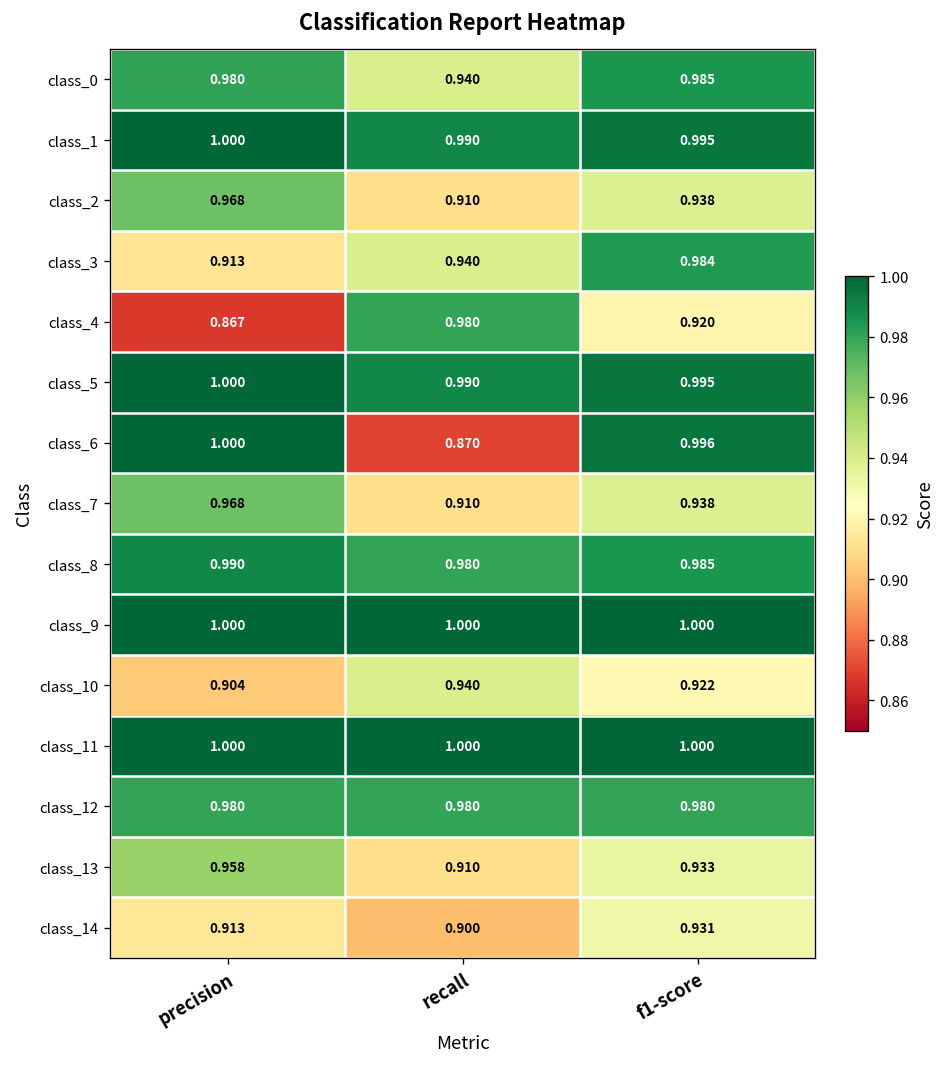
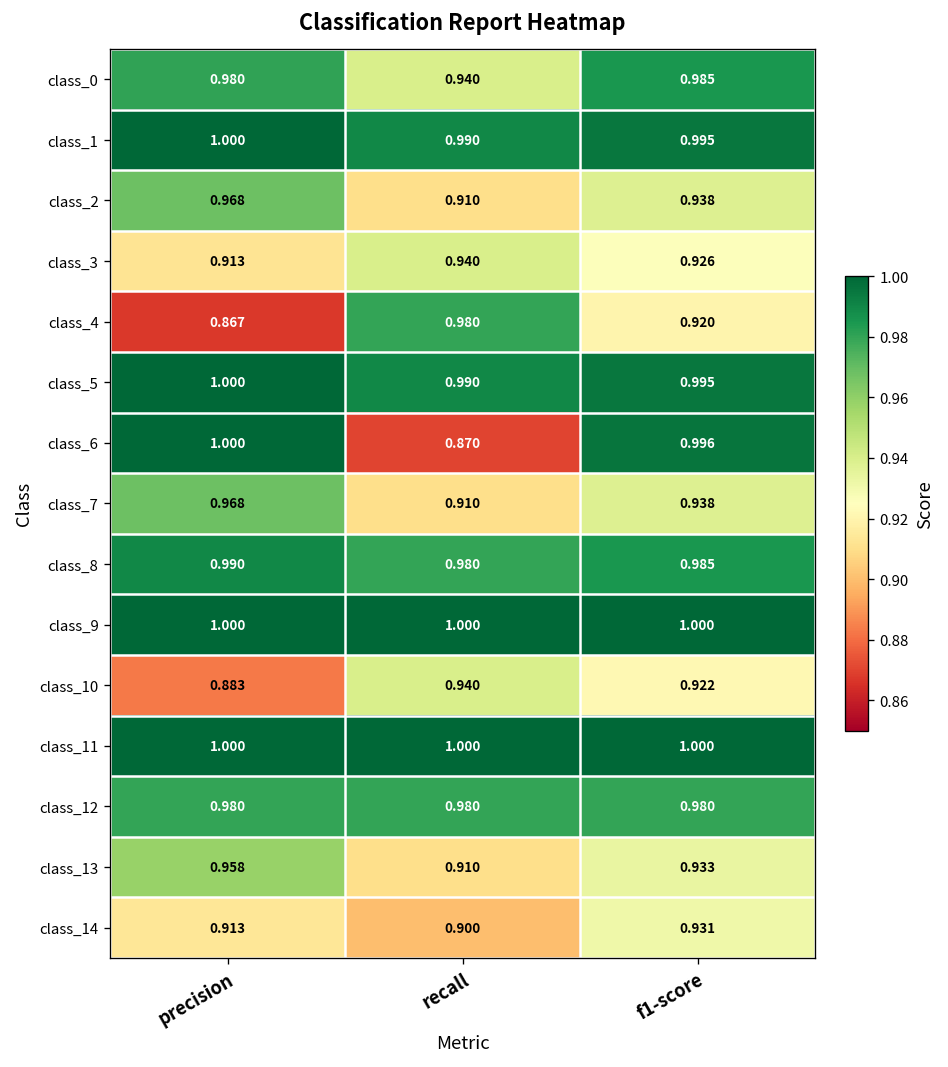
  {
    "class_0": {
      "precision": 0.980,
      "recall": 0.940,
      "f1-score": 0.985
    },
    "class_1": {
      "precision": 1.000,
      "recall": 0.990,
      "f1-score": 0.995
    },
    "class_2": {
      "precision": 0.968,
      "recall": 0.910,
      "f1-score": 0.938
    },
    "class_3": {
      "precision": 0.913,
      "recall": 0.940,
-     "f1-score": 0.984
+     "f1-score": 0.926
    },
    "class_4": {
      "precision": 0.867,
      "recall": 0.980,
      "f1-score": 0.920
    },
    "class_5": {
      "precision": 1.000,
      "recall": 0.990,
      "f1-score": 0.995
    },
    "class_6": {
      "precision": 1.000,
      "recall": 0.870,
      "f1-score": 0.996
    },
    "class_7": {
      "precision": 0.968,
      "recall": 0.910,
      "f1-score": 0.938
    },
    "class_8": {
      "precision": 0.990,
      "recall": 0.980,
      "f1-score": 0.985
    },
    "class_9": {
      "precision": 1.000,
      "recall": 1.000,
      "f1-score": 1.000
    },
    "class_10": {
-     "precision": 0.904,
+     "precision": 0.883,
      "recall": 0.940,
      "f1-score": 0.922
    },
    "class_11": {
      "precision": 1.000,
      "recall": 1.000,
      "f1-score": 1.000
    },
    "class_12": {
      "precision": 0.980,
      "recall": 0.980,
      "f1-score": 0.980
    },
    "class_13": {
      "precision": 0.958,
      "recall": 0.910,
      "f1-score": 0.933
    },
    "class_14": {
      "precision": 0.913,
      "recall": 0.900,
      "f1-score": 0.931
    }
  }
